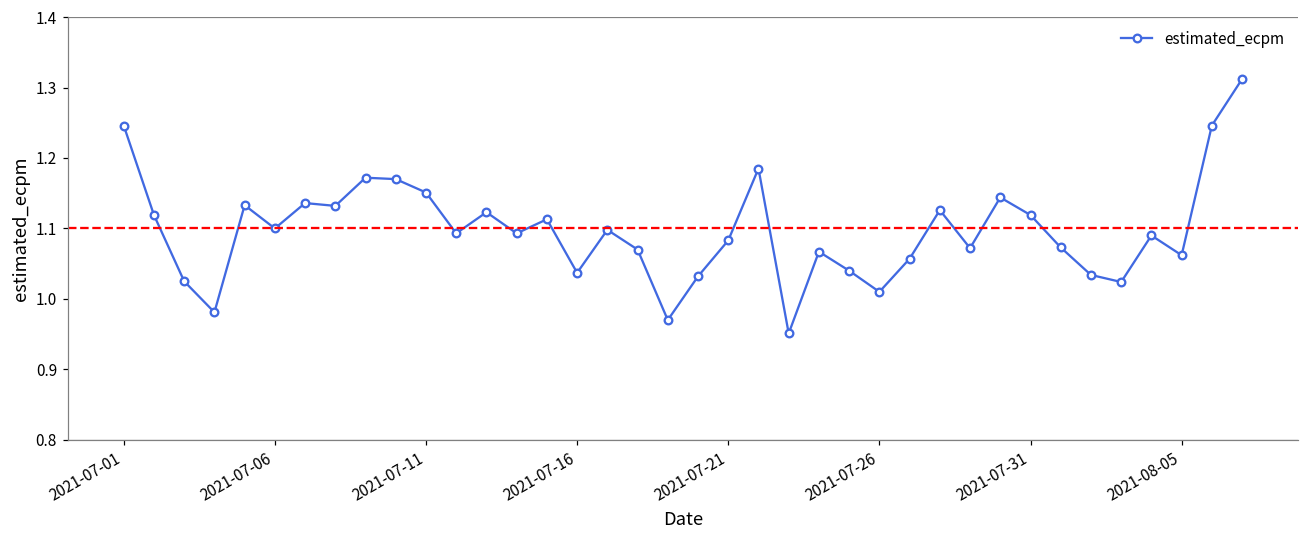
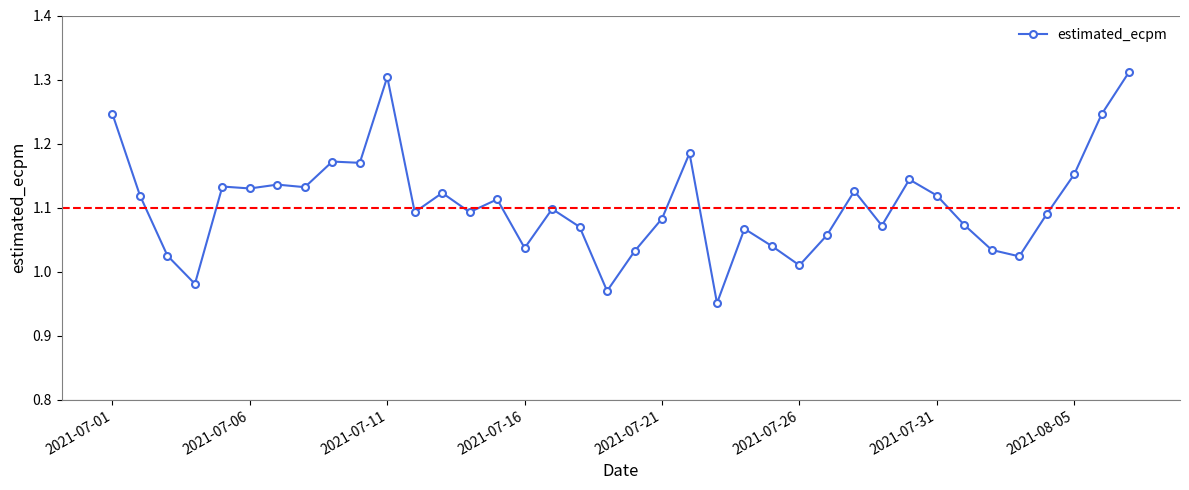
  {
    "2021-07-01": 1.25,
-   "2021-07-06": 1.10,
-   "2021-07-11": 1.15,
+   "2021-07-06": 1.13,
+   "2021-07-11": 1.30,
    "2021-07-16": 1.04,
    "2021-07-21": 1.08,
    "2021-07-26": 1.01,
    "2021-07-31": 1.12,
-   "2021-08-05": 1.06
+   "2021-08-05": 1.15
  }
